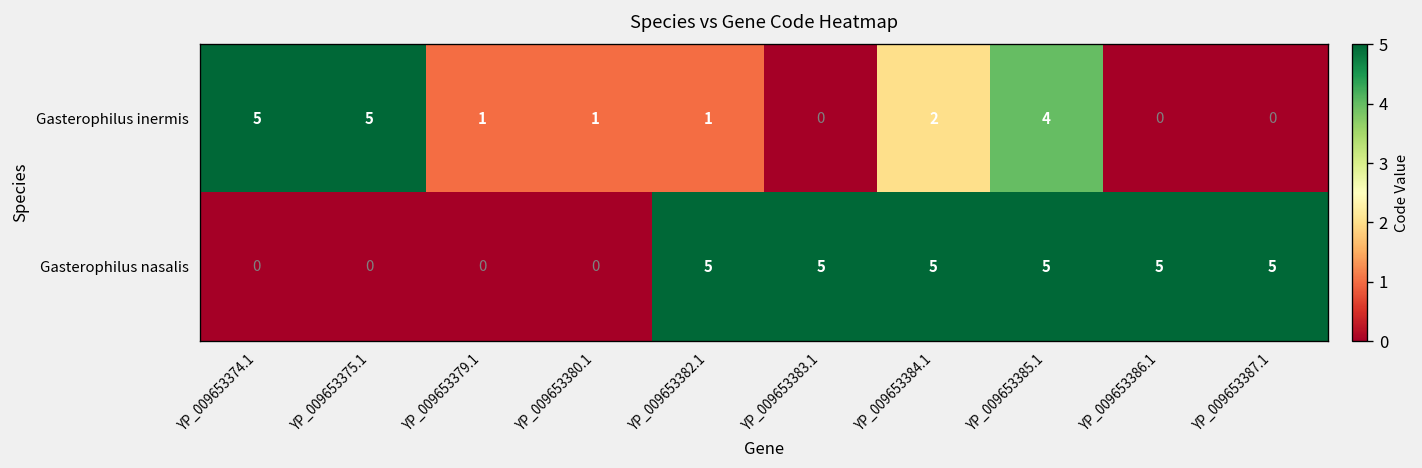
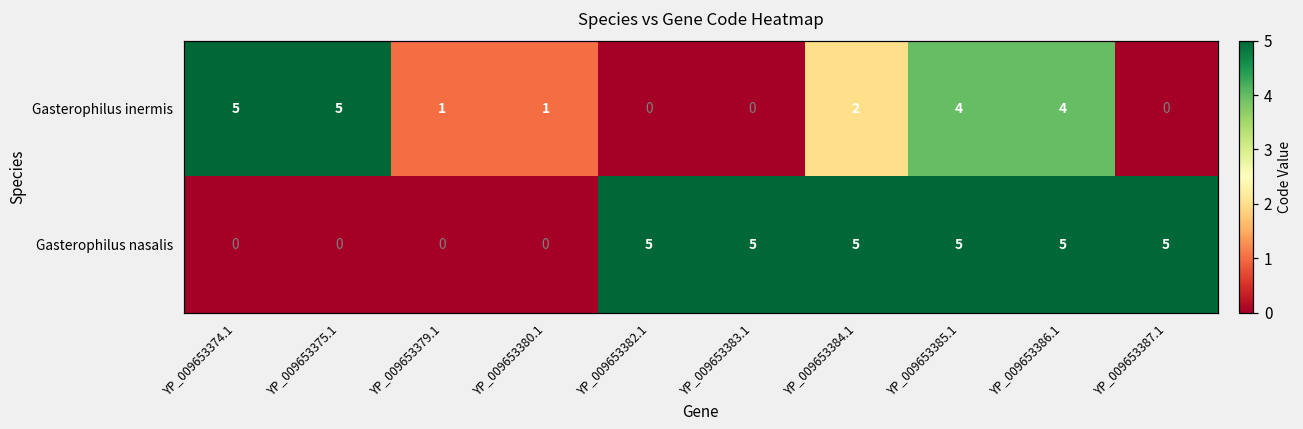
  {
    "Gasterophilus inermis": {
      "YP_009653374.1": 5,
      "YP_009653375.1": 5,
      "YP_009653379.1": 1,
      "YP_009653380.1": 1,
-     "YP_009653382.1": 1,
+     "YP_009653382.1": 0,
      "YP_009653383.1": 0,
      "YP_009653384.1": 2,
      "YP_009653385.1": 4,
-     "YP_009653386.1": 0,
+     "YP_009653386.1": 4,
      "YP_009653387.1": 0
    },
    "Gasterophilus nasalis": {
      "YP_009653374.1": 0,
      "YP_009653375.1": 0,
      "YP_009653379.1": 0,
      "YP_009653380.1": 0,
      "YP_009653382.1": 5,
      "YP_009653383.1": 5,
      "YP_009653384.1": 5,
      "YP_009653385.1": 5,
      "YP_009653386.1": 5,
      "YP_009653387.1": 5
    }
  }
